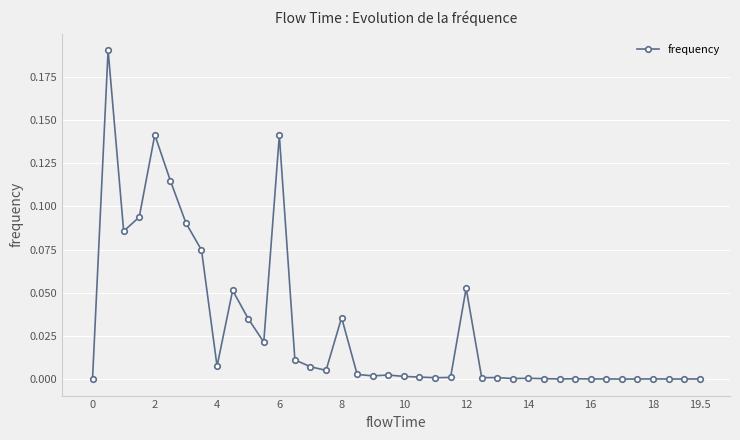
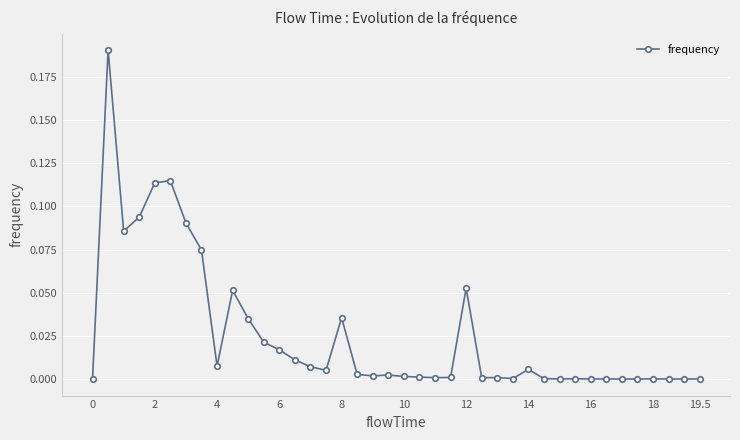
  {
    "0": 0.000,
-   "2": 0.141,
+   "2": 0.114,
    "4": 0.007,
-   "6": 0.141,
+   "6": 0.017,
    "8": 0.036,
    "10": 0.002,
    "12": 0.053,
-   "14": 0.000,
+   "14": 0.006,
    "16": 0.000,
    "18": 0.000,
    "19.5": 0.000
  }
